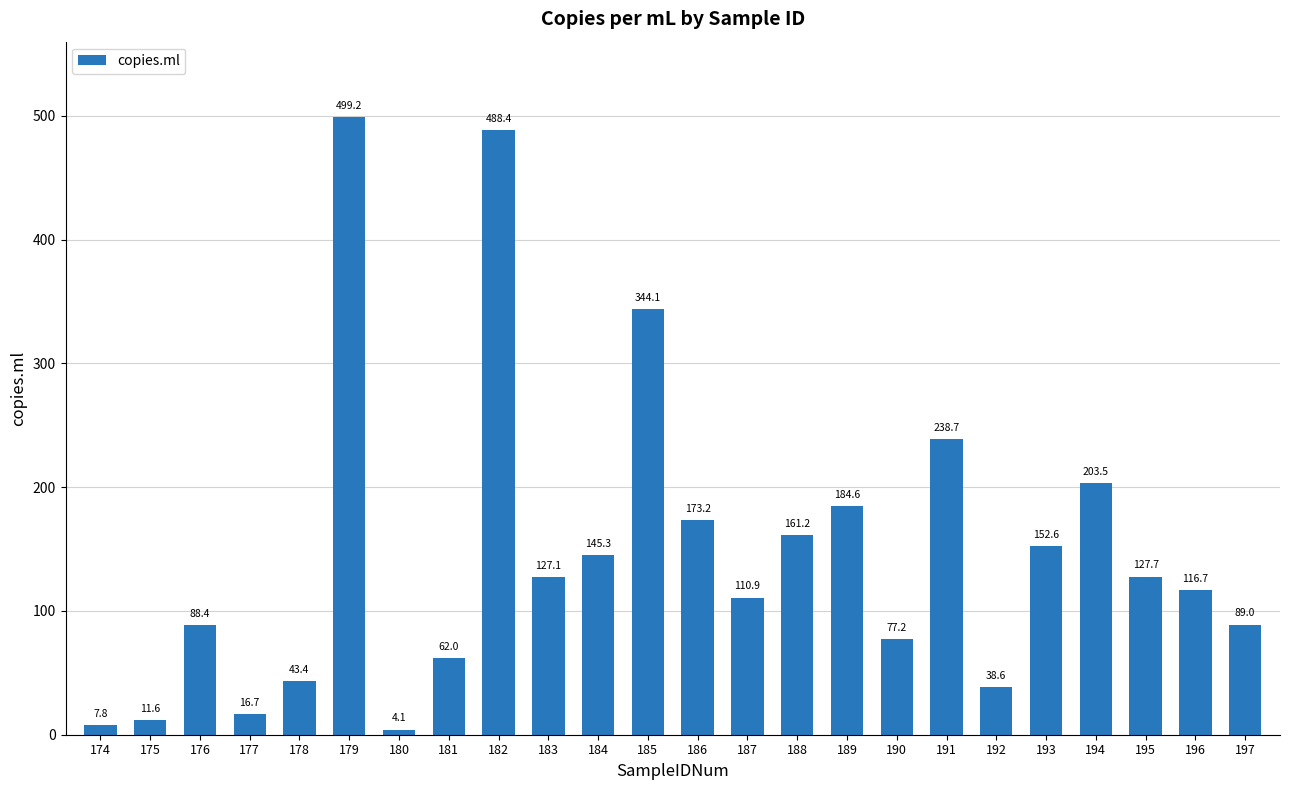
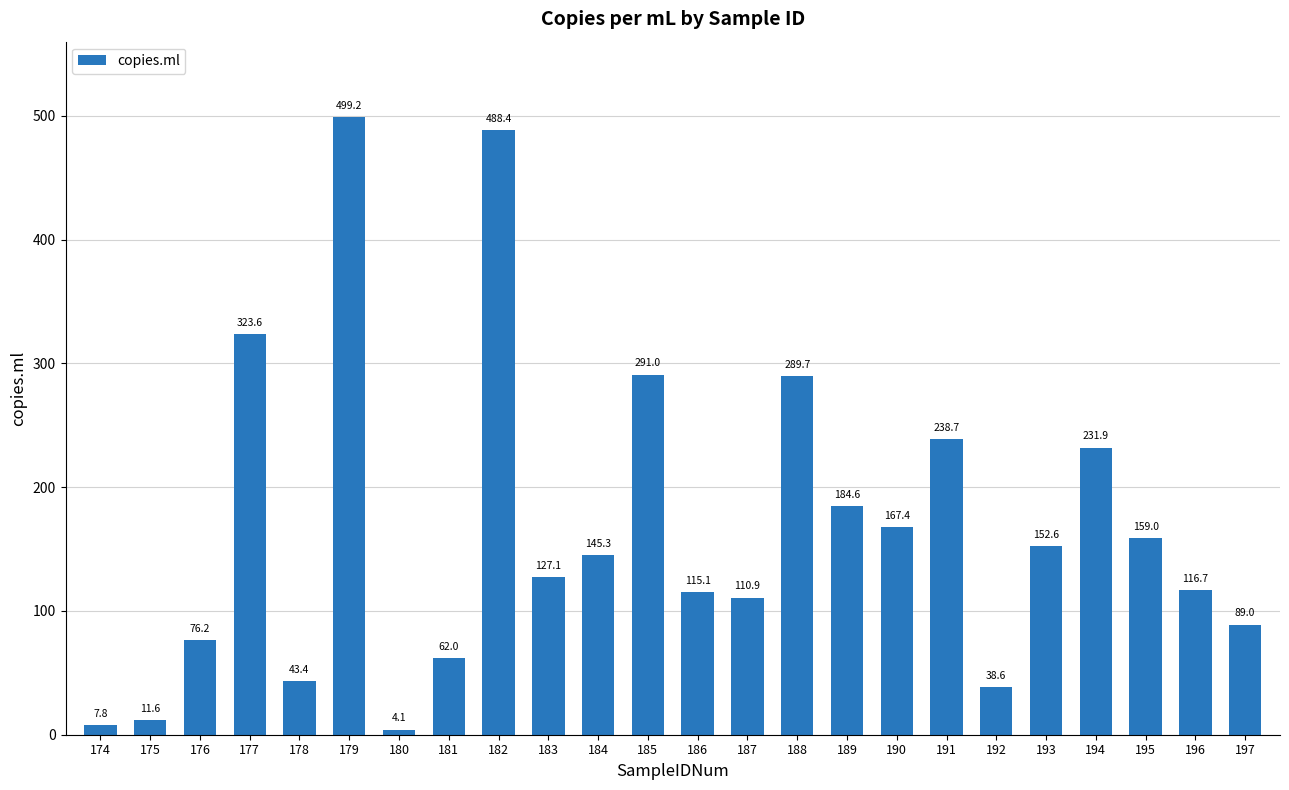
  {
    "174": 7.8,
    "175": 11.6,
-   "176": 88.4,
-   "177": 16.7,
+   "176": 76.2,
+   "177": 323.6,
    "178": 43.4,
    "179": 499.2,
    "180": 4.1,
    "181": 62.0,
    "182": 488.4,
    "183": 127.1,
    "184": 145.3,
-   "185": 344.1,
-   "186": 173.2,
+   "185": 291.0,
+   "186": 115.1,
    "187": 110.9,
-   "188": 161.2,
+   "188": 289.7,
    "189": 184.6,
-   "190": 77.2,
+   "190": 167.4,
    "191": 238.7,
    "192": 38.6,
    "193": 152.6,
-   "194": 203.5,
-   "195": 127.7,
+   "194": 231.9,
+   "195": 159.0,
    "196": 116.7,
    "197": 89.0
  }
